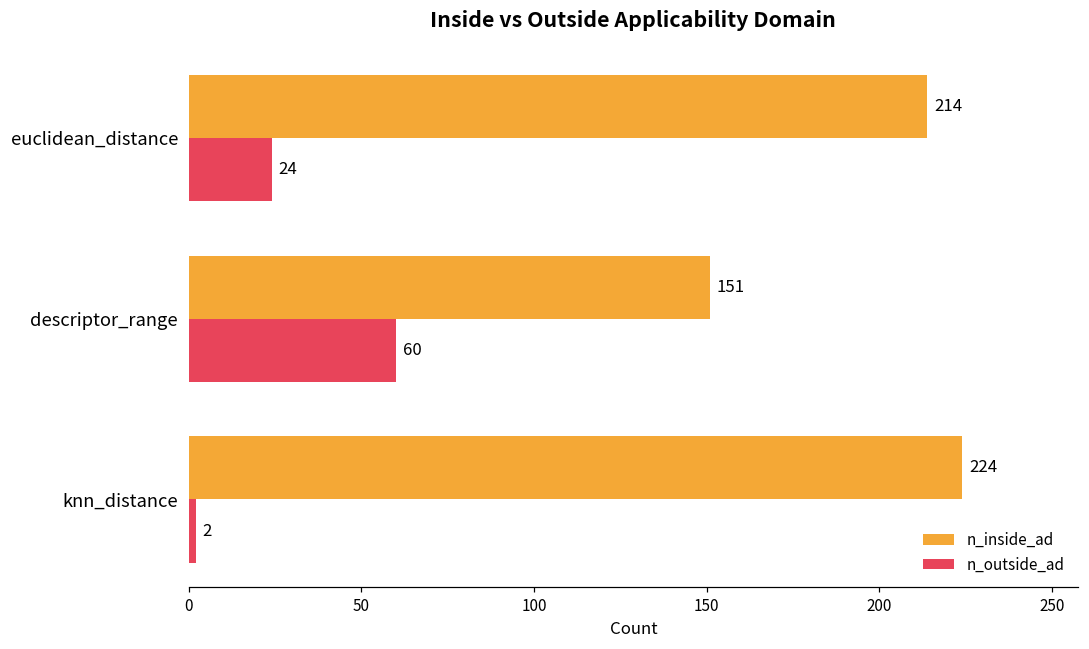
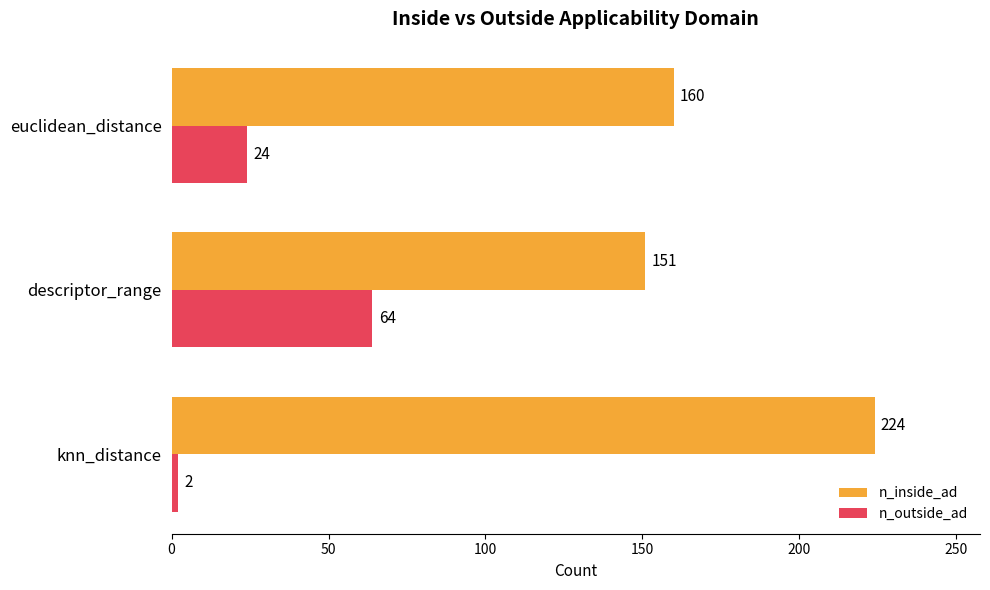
  {
    "n_inside_ad": {
-     "euclidean_distance": 214,
+     "euclidean_distance": 160,
      "descriptor_range": 151,
      "knn_distance": 224
    },
    "n_outside_ad": {
      "euclidean_distance": 24,
-     "descriptor_range": 60,
+     "descriptor_range": 64,
      "knn_distance": 2
    }
  }
